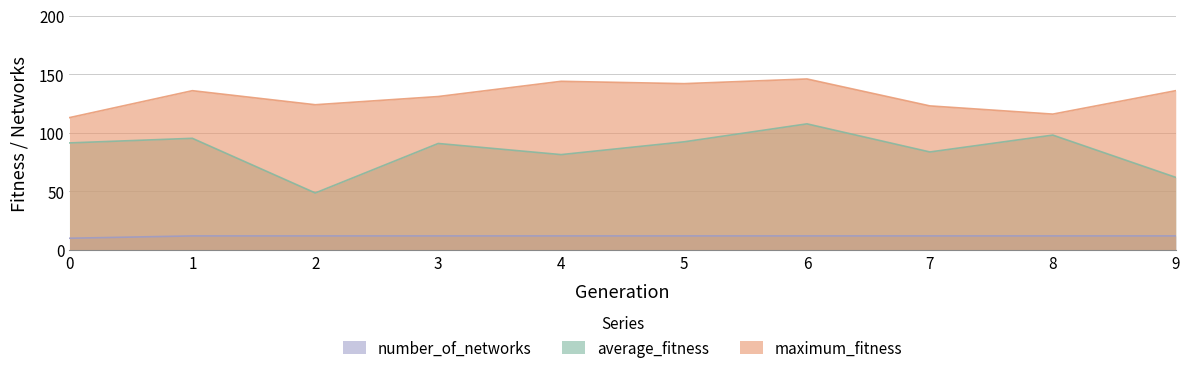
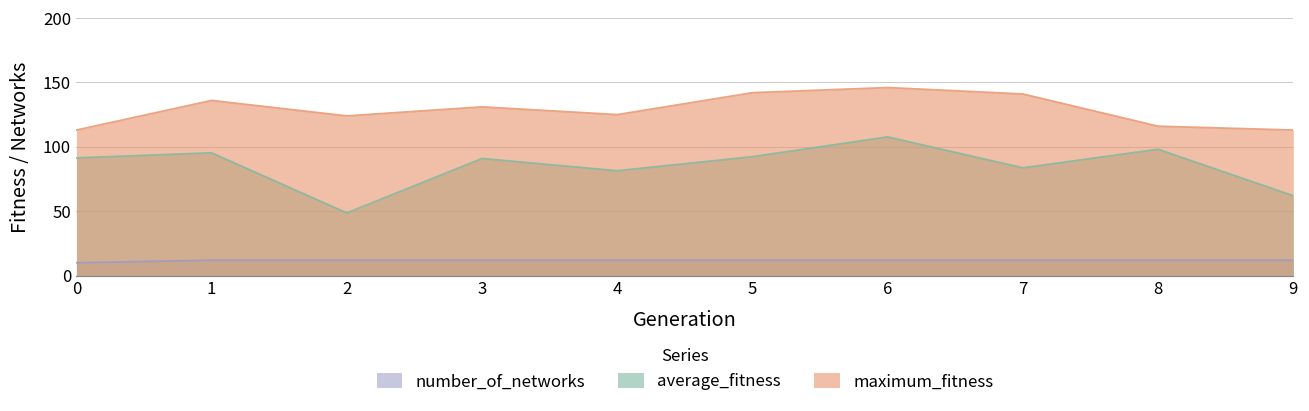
  {
    "maximum_fitness": {
      "0": 113,
      "1": 136,
      "2": 124,
      "3": 131,
-     "4": 144,
+     "4": 125,
      "5": 142,
      "6": 146,
-     "7": 123,
+     "7": 141,
      "8": 116,
-     "9": 136
+     "9": 113
    }
  }
